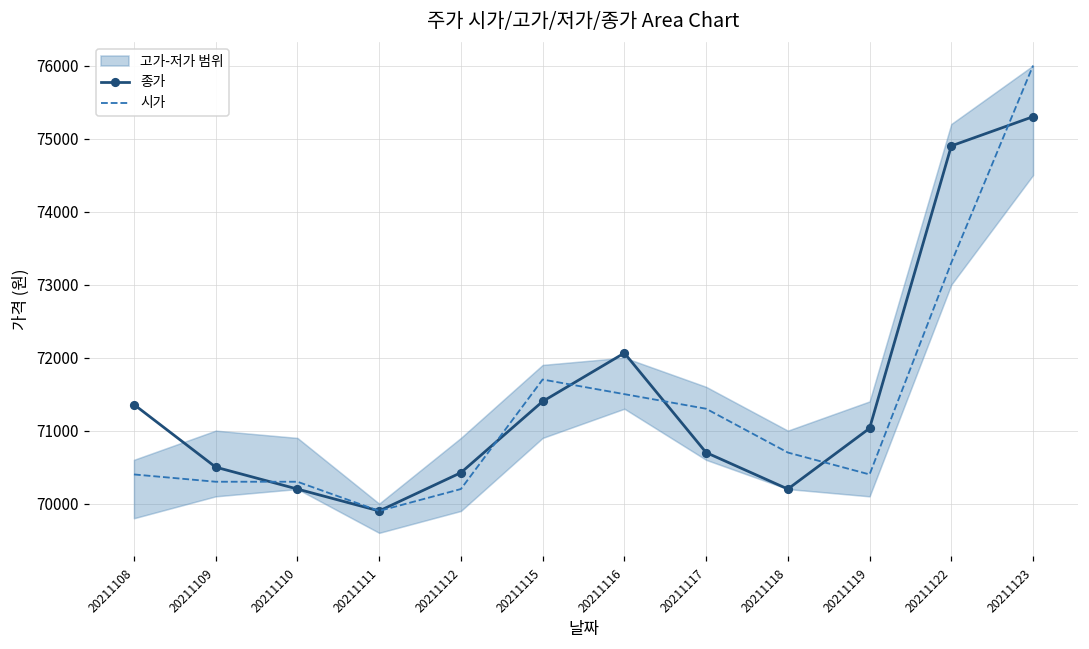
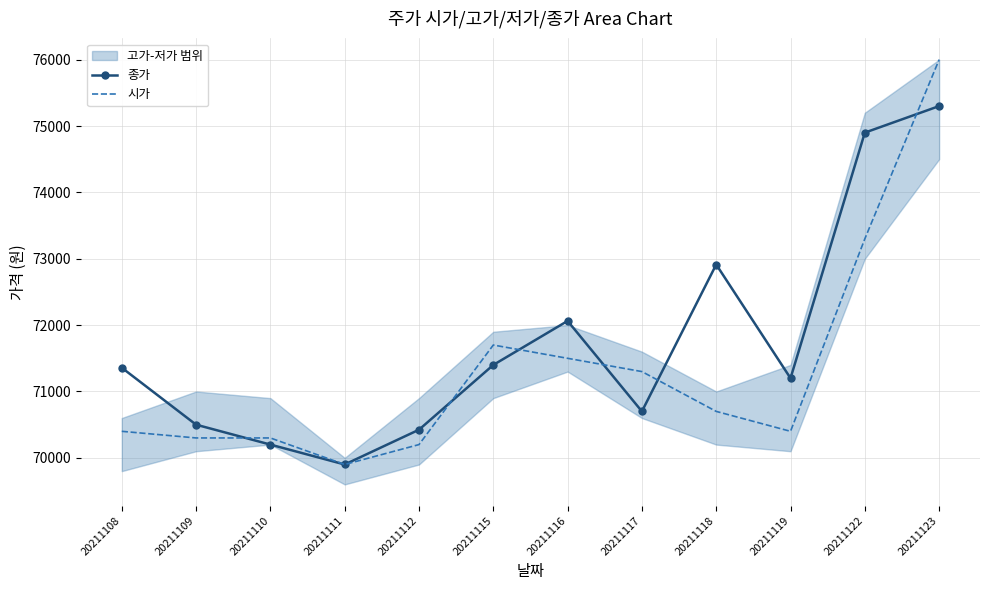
  {
    "종가": {
      "20211108": 71400,
      "20211109": 70500,
      "20211110": 70200,
      "20211112": 70400,
      "20211115": 71400,
      "20211116": 72100,
      "20211117": 70700,
-     "20211118": 70200,
-     "20211119": 71000,
+     "20211118": 72900,
+     "20211119": 71200,
      "20211122": 74900,
      "20211123": 75300
    }
  }
